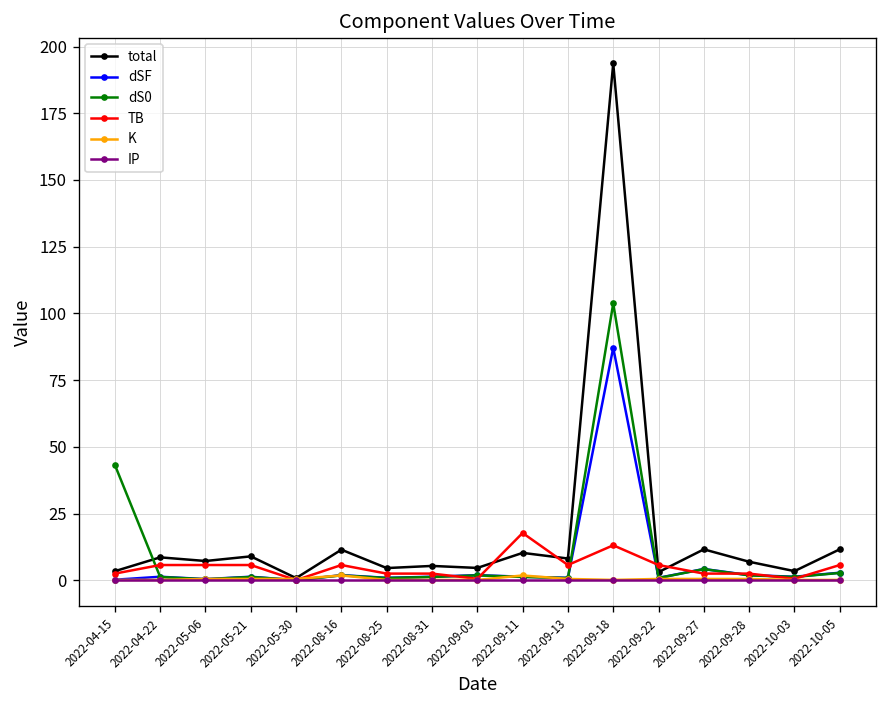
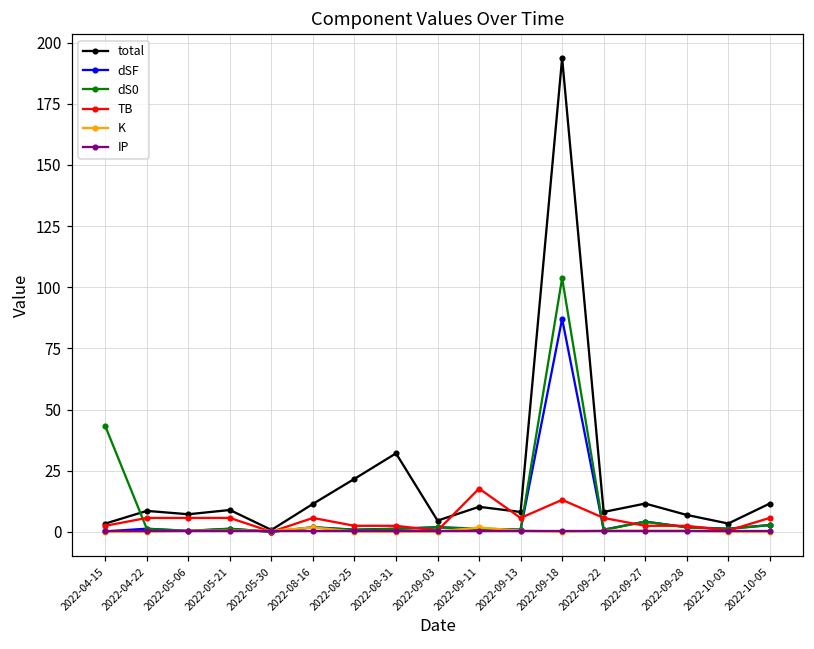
  {
    "total": {
      "2022-04-22": 9,
      "2022-05-06": 7,
      "2022-05-21": 9,
      "2022-08-16": 11,
-     "2022-08-25": 5,
-     "2022-08-31": 5,
+     "2022-08-25": 22,
+     "2022-08-31": 32,
      "2022-09-03": 5,
      "2022-09-11": 10,
      "2022-09-13": 8,
      "2022-09-18": 194,
-     "2022-09-22": 3,
+     "2022-09-22": 8,
      "2022-09-27": 12,
      "2022-09-28": 7,
      "2022-10-03": 3,
      "2022-10-05": 12
    },
    "dSF": {
      "2022-09-18": 87
    },
    "dS0": {
      "2022-04-15": 43,
      "2022-09-18": 104
    },
    "TB": {
      "2022-04-22": 6,
      "2022-05-06": 6,
      "2022-05-21": 6,
      "2022-08-16": 6,
      "2022-08-25": 2,
      "2022-08-31": 2,
      "2022-09-11": 18,
      "2022-09-13": 6,
      "2022-09-18": 13,
      "2022-09-22": 6,
      "2022-09-27": 2,
      "2022-10-05": 6
    },
    "IP": {
      "2022-08-16": 0
    }
  }
